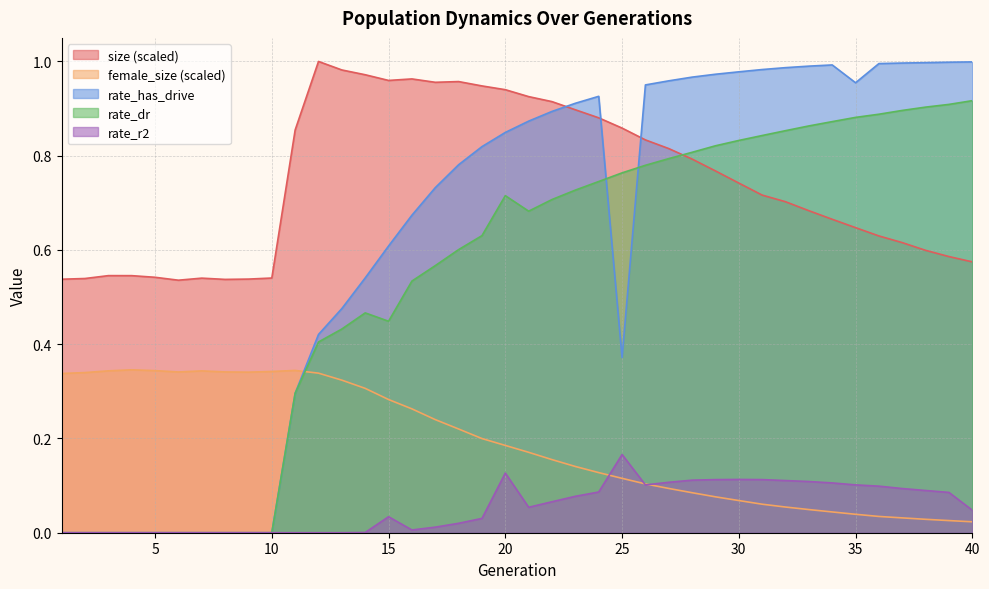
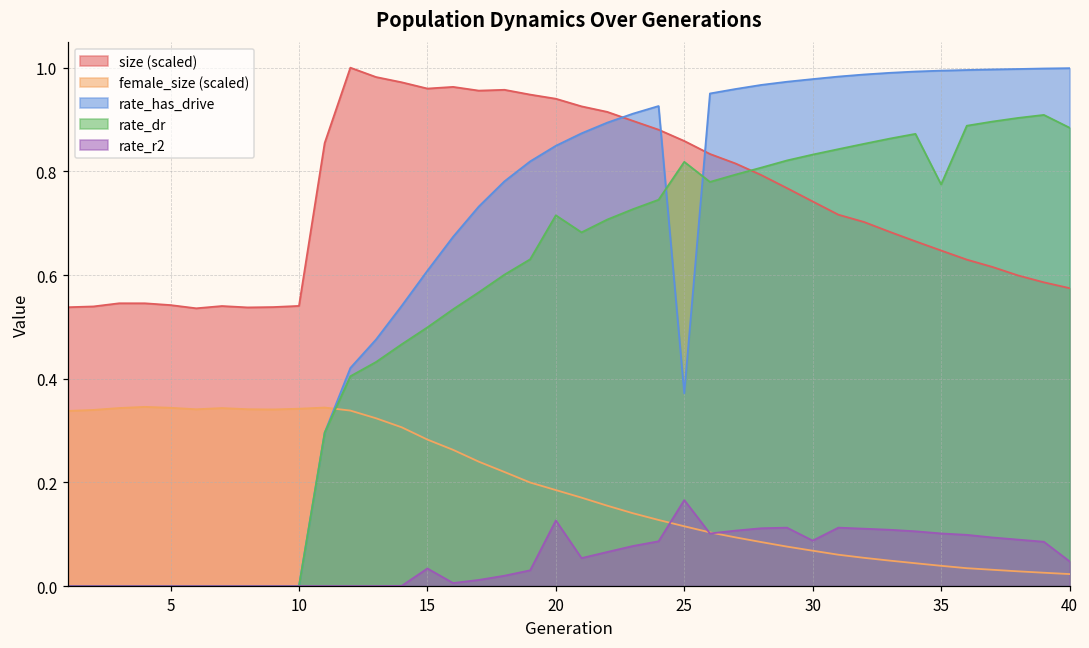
  {
    "size (scaled)": {
      "5": 0.54,
      "10": 0.54,
      "15": 0.96,
      "20": 0.94,
      "25": 0.86,
      "30": 0.74,
      "35": 0.65,
      "40": 0.57
    },
    "female_size (scaled)": {
      "5": 0.34,
      "10": 0.34,
      "15": 0.28,
      "20": 0.19,
      "25": 0.12,
      "30": 0.07,
      "35": 0.04,
      "40": 0.02
    },
    "rate_has_drive": {
      "15": 0.61,
      "20": 0.85,
      "25": 0.37,
      "30": 0.98,
-     "35": 0.95,
+     "35": 0.99,
      "40": 1.00
    },
    "rate_dr": {
-     "15": 0.45,
+     "15": 0.50,
      "20": 0.72,
-     "25": 0.76,
+     "25": 0.82,
      "30": 0.83,
-     "35": 0.88,
-     "40": 0.92
+     "35": 0.77,
+     "40": 0.88
    },
    "rate_r2": {
      "15": 0.03,
      "20": 0.13,
      "25": 0.17,
-     "30": 0.11,
+     "30": 0.09,
      "35": 0.10,
      "40": 0.05
    }
  }
